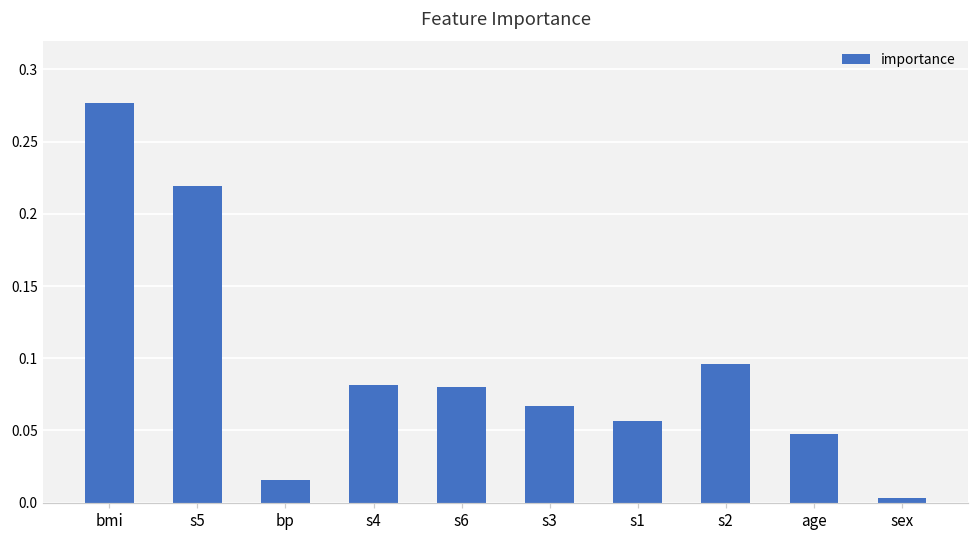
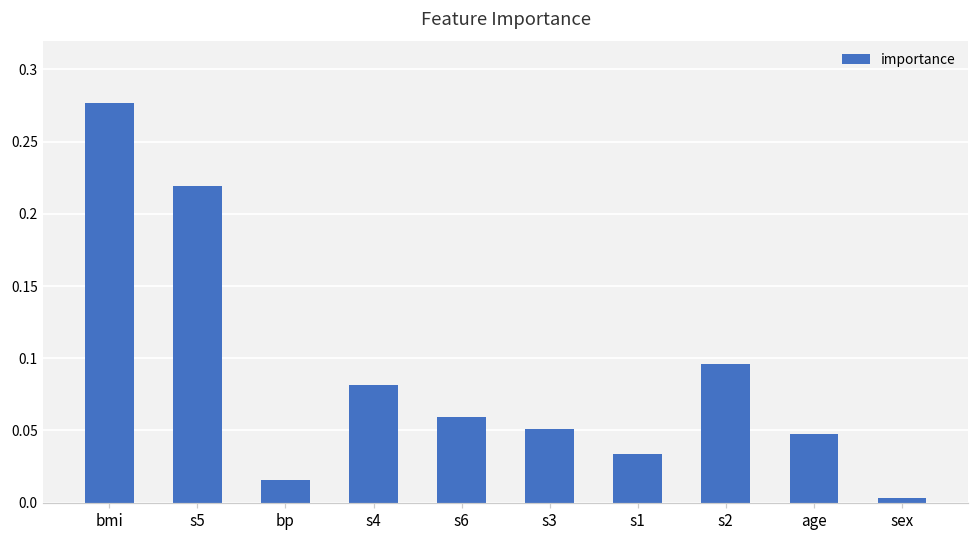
  {
    "bmi": 0.277,
    "s5": 0.219,
    "bp": 0.016,
    "s4": 0.082,
-   "s6": 0.080,
-   "s3": 0.067,
-   "s1": 0.057,
+   "s6": 0.060,
+   "s3": 0.051,
+   "s1": 0.034,
    "s2": 0.096,
    "age": 0.047,
    "sex": 0.003
  }
